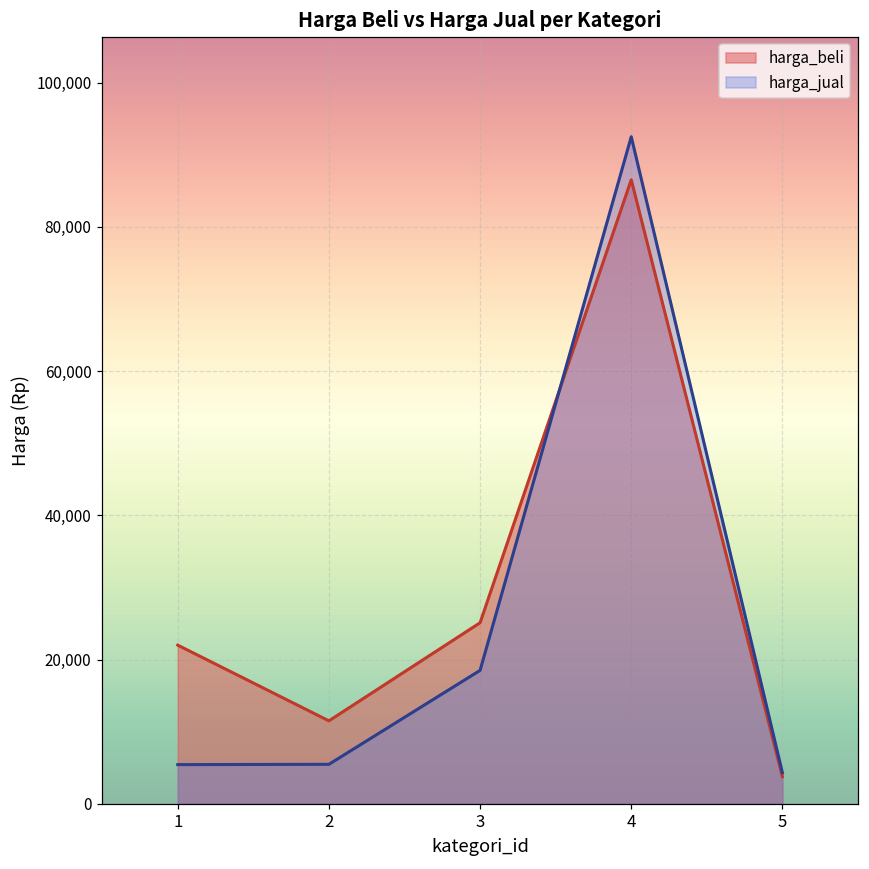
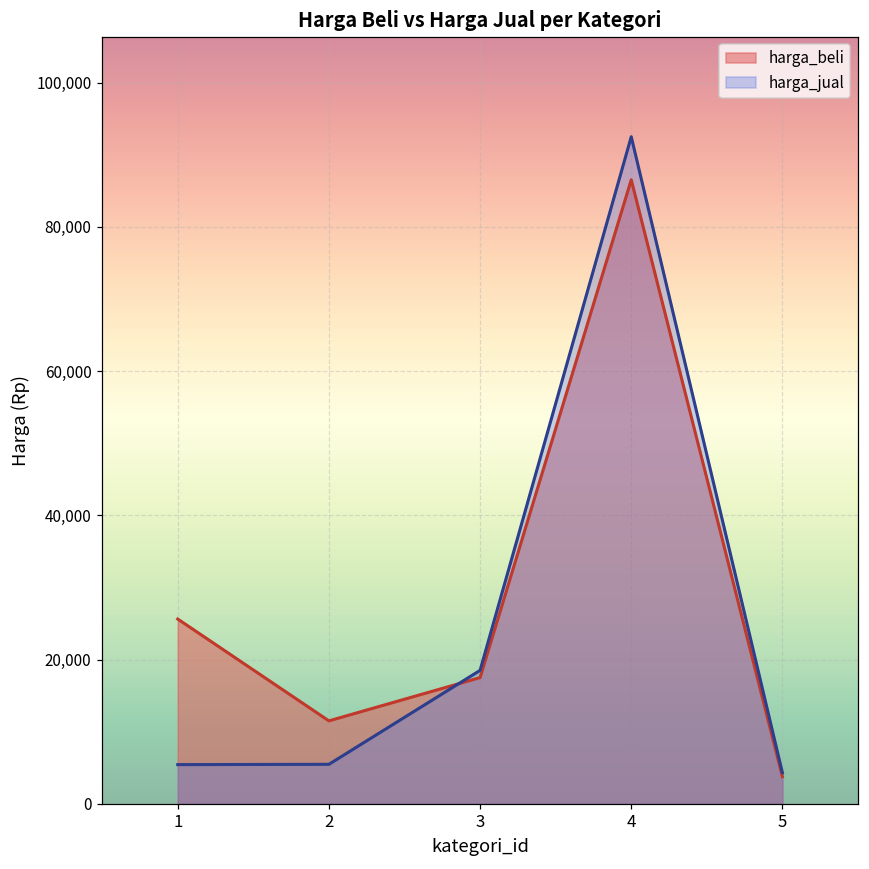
  {
    "harga_beli": {
-     "1": "22,000",
+     "1": "26,000",
      "2": "12,000",
-     "3": "25,000",
+     "3": "18,000",
      "4": "87,000",
      "5": "4,000"
    },
    "harga_jual": {
      "1": "5,000",
      "2": "5,000",
      "3": "19,000",
      "4": "93,000",
      "5": "4,000"
    }
  }
